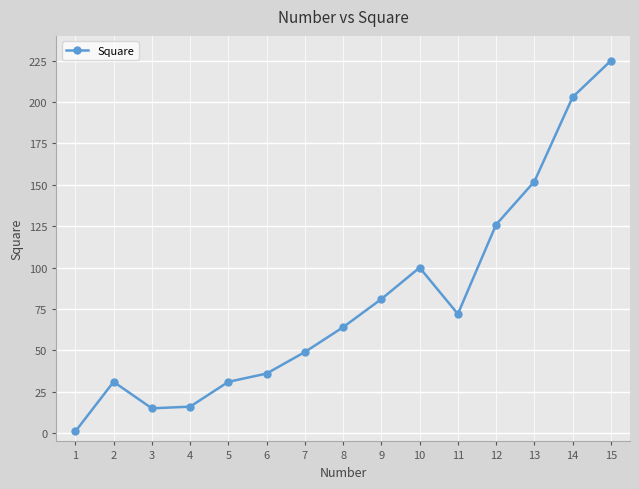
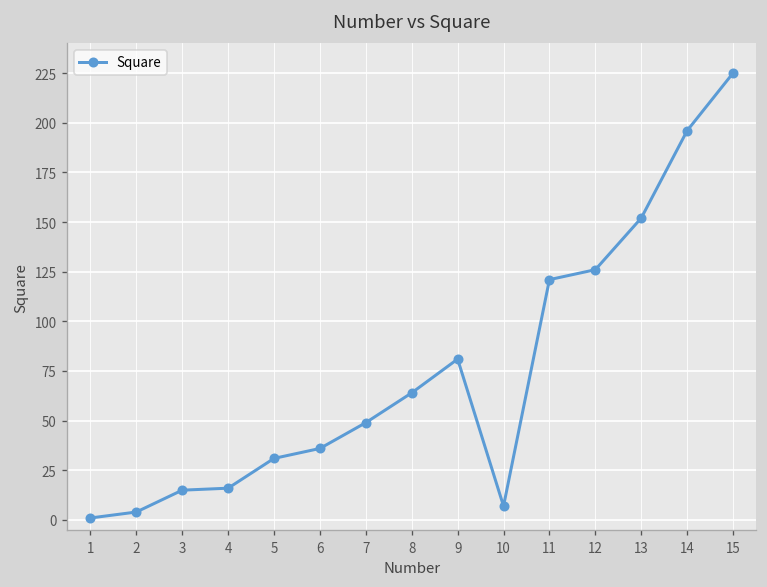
  {
    "1": 1,
-   "2": 31,
+   "2": 4,
    "3": 15,
    "4": 16,
    "5": 31,
    "6": 36,
    "7": 49,
    "8": 64,
    "9": 81,
-   "10": 100,
-   "11": 72,
+   "10": 7,
+   "11": 121,
    "12": 126,
    "13": 152,
-   "14": 203,
+   "14": 196,
    "15": 225
  }
